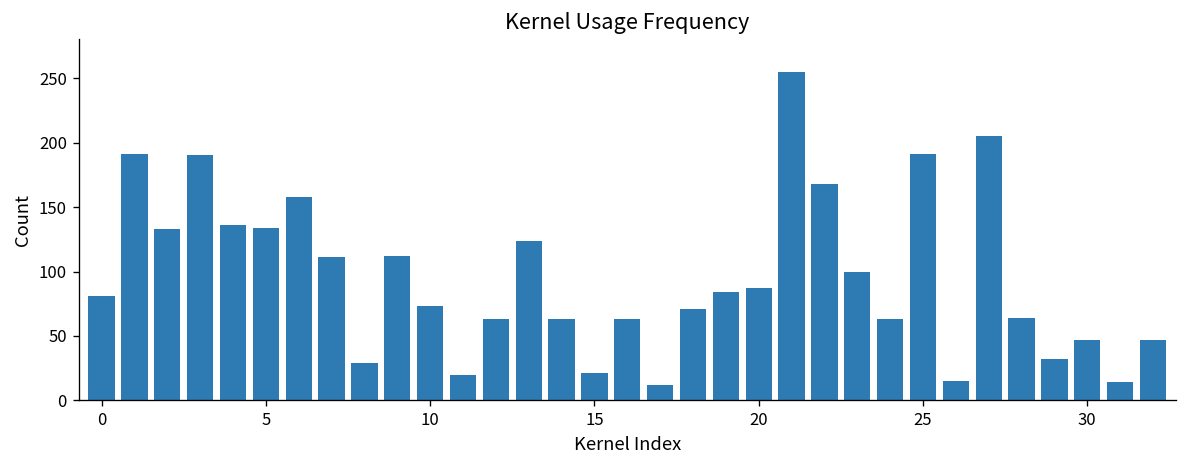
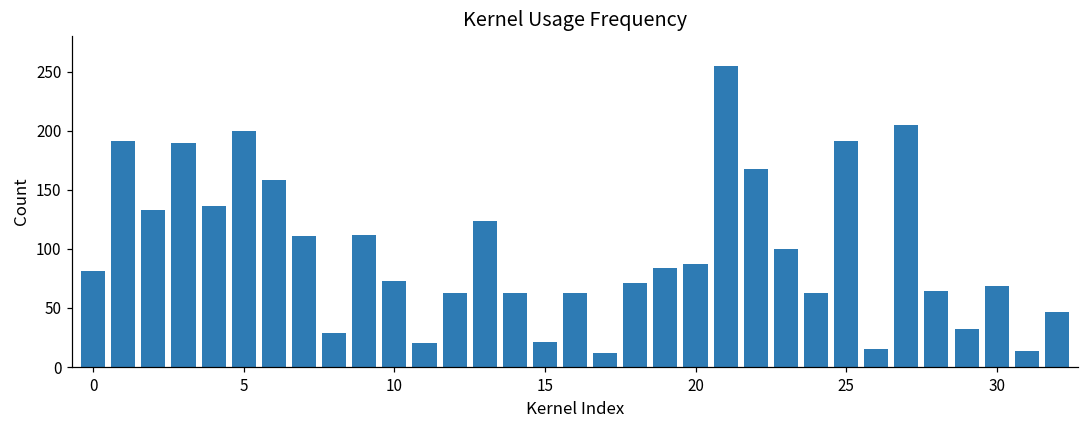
  {
    "0": 81,
-   "5": 134,
+   "5": 200,
    "10": 73,
    "15": 21,
    "20": 87,
    "25": 191,
-   "30": 47
+   "30": 69
  }
